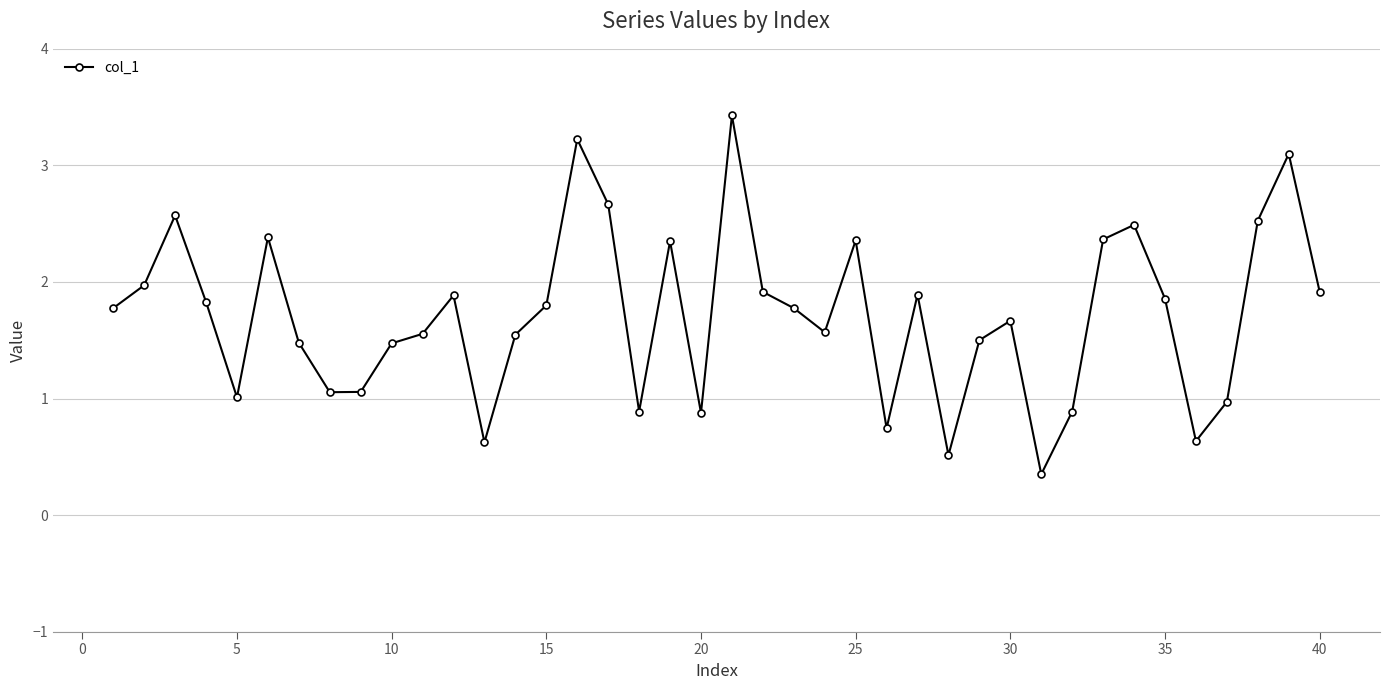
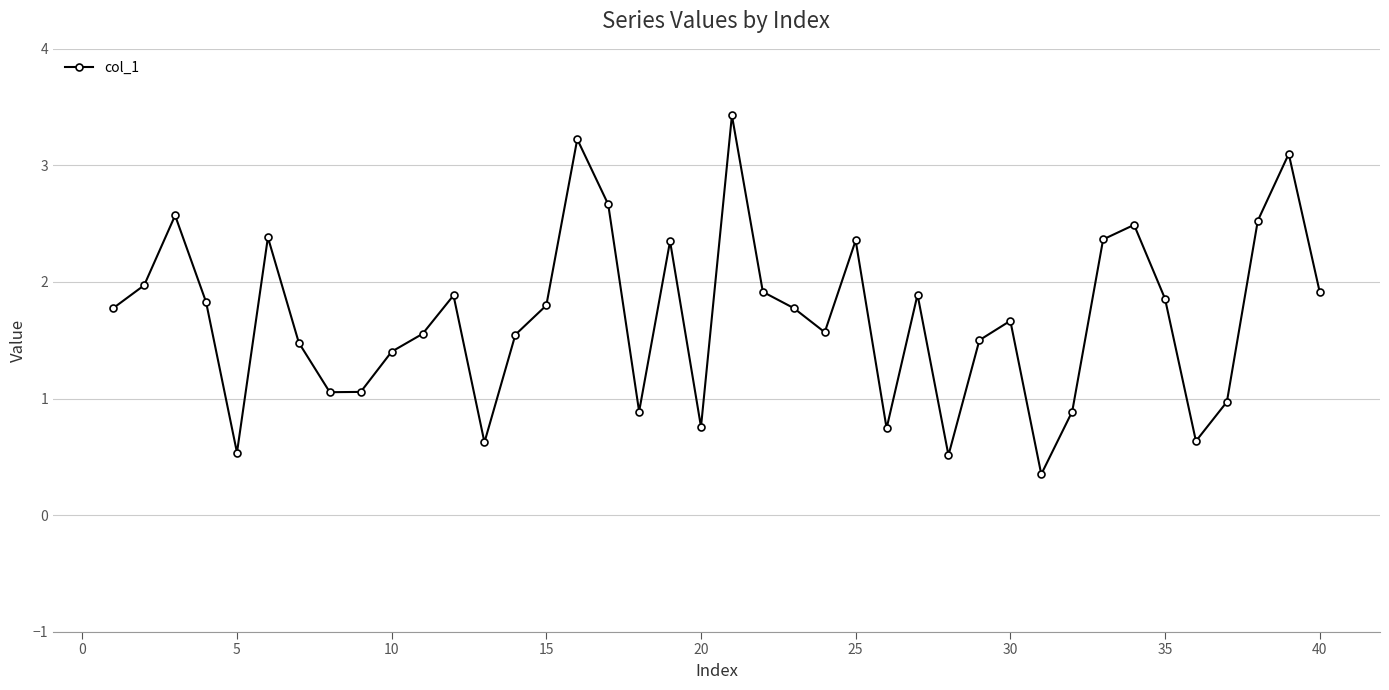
  {
-   "5": 1.01,
-   "10": 1.47,
+   "5": 0.54,
+   "10": 1.40,
    "15": 1.80,
-   "20": 0.88,
+   "20": 0.76,
    "25": 2.36,
    "30": 1.67,
    "35": 1.86,
    "40": 1.92
  }
